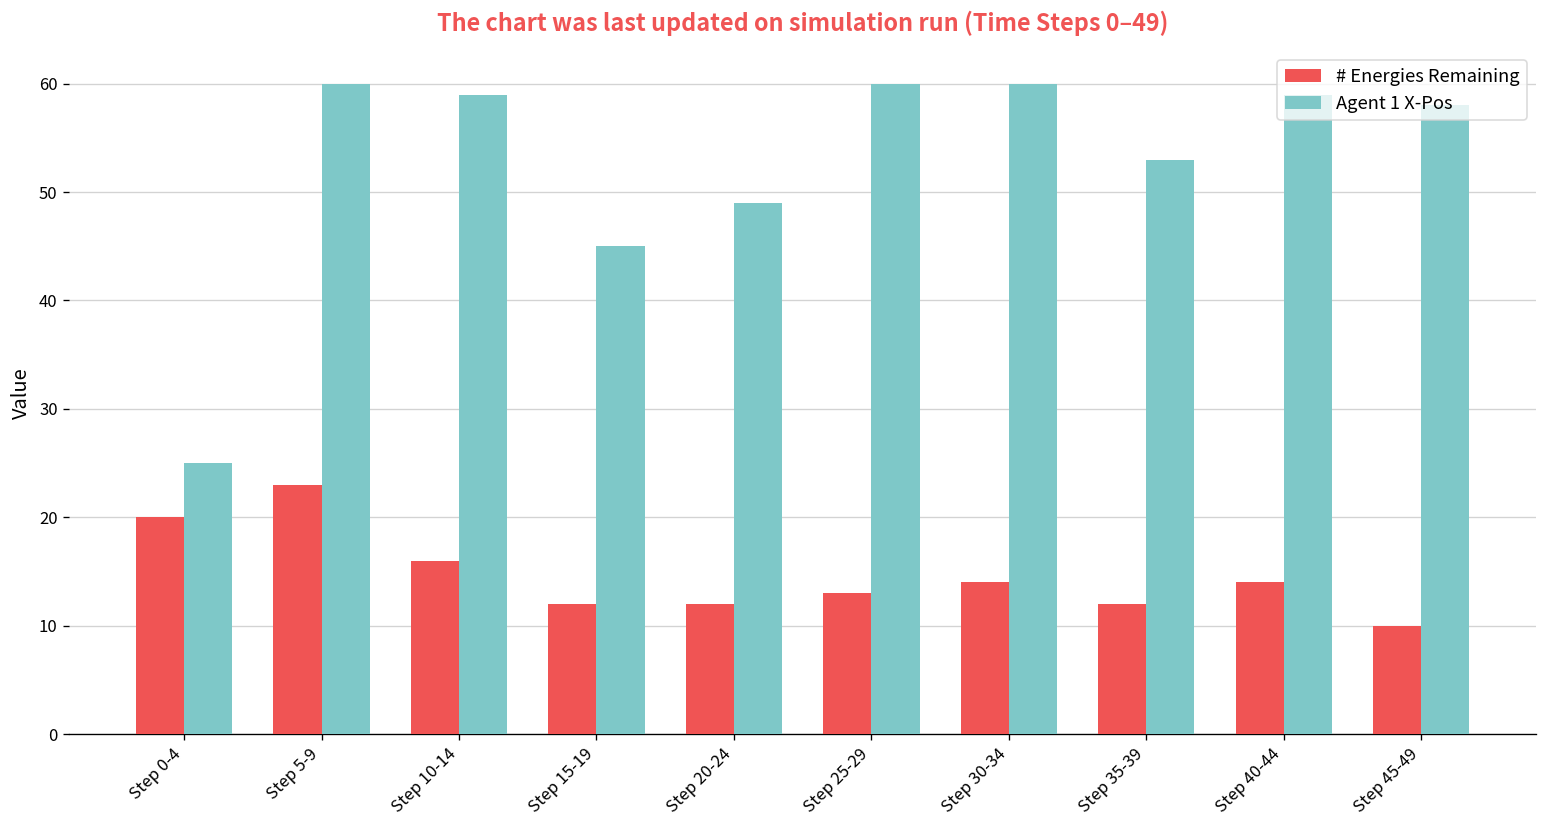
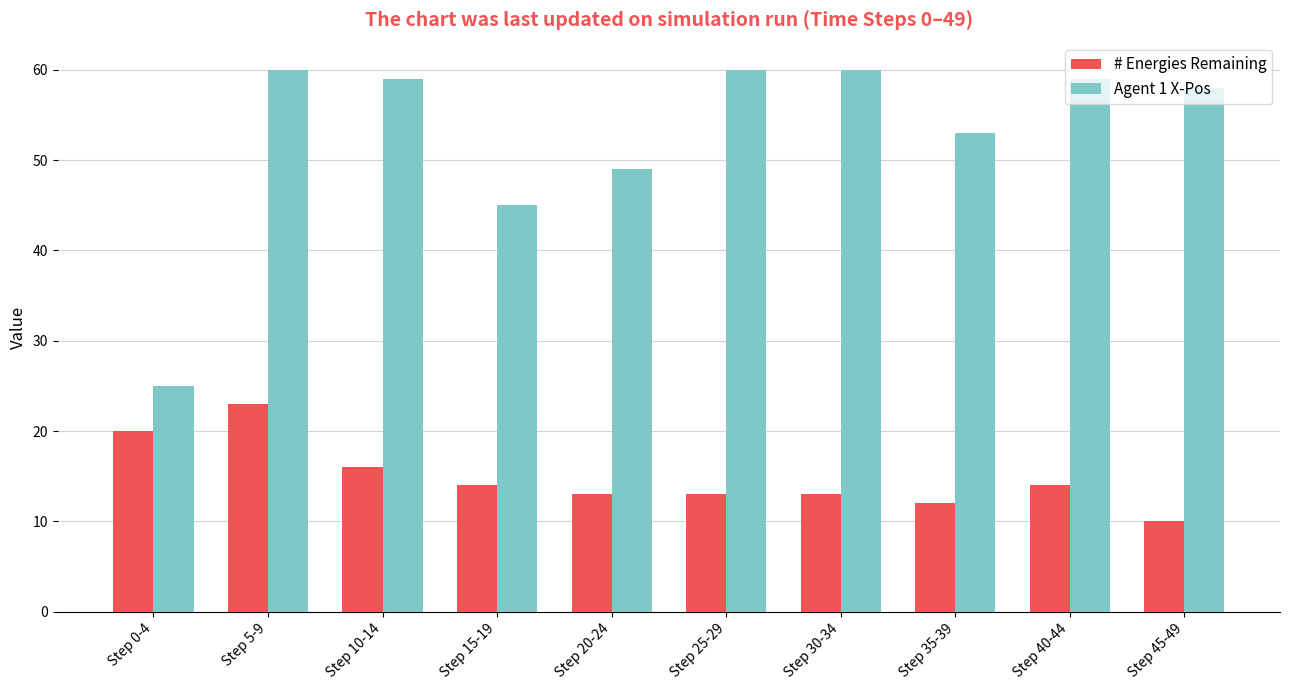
  {
    "# Energies Remaining": {
      "Step 0-4": 20,
      "Step 5-9": 23,
      "Step 10-14": 16,
-     "Step 15-19": 12,
-     "Step 20-24": 12,
+     "Step 15-19": 14,
+     "Step 20-24": 13,
      "Step 25-29": 13,
-     "Step 30-34": 14,
+     "Step 30-34": 13,
      "Step 35-39": 12,
      "Step 40-44": 14,
      "Step 45-49": 10
    },
    "Agent 1 X-Pos": {
      "Step 0-4": 25,
      "Step 5-9": 60,
      "Step 10-14": 59,
      "Step 15-19": 45,
      "Step 20-24": 49,
      "Step 25-29": 60,
      "Step 30-34": 60,
      "Step 35-39": 53
    }
  }
